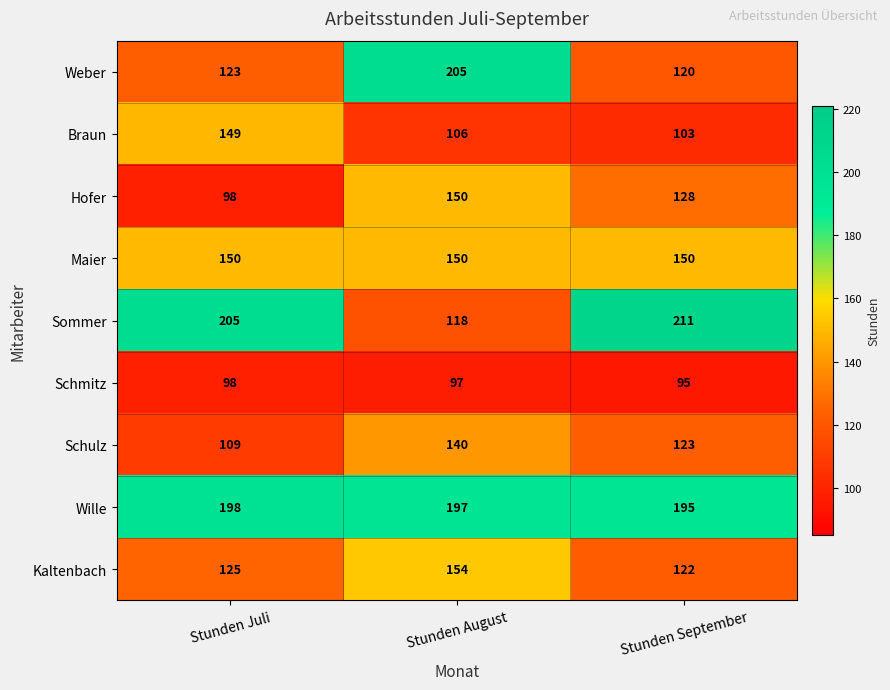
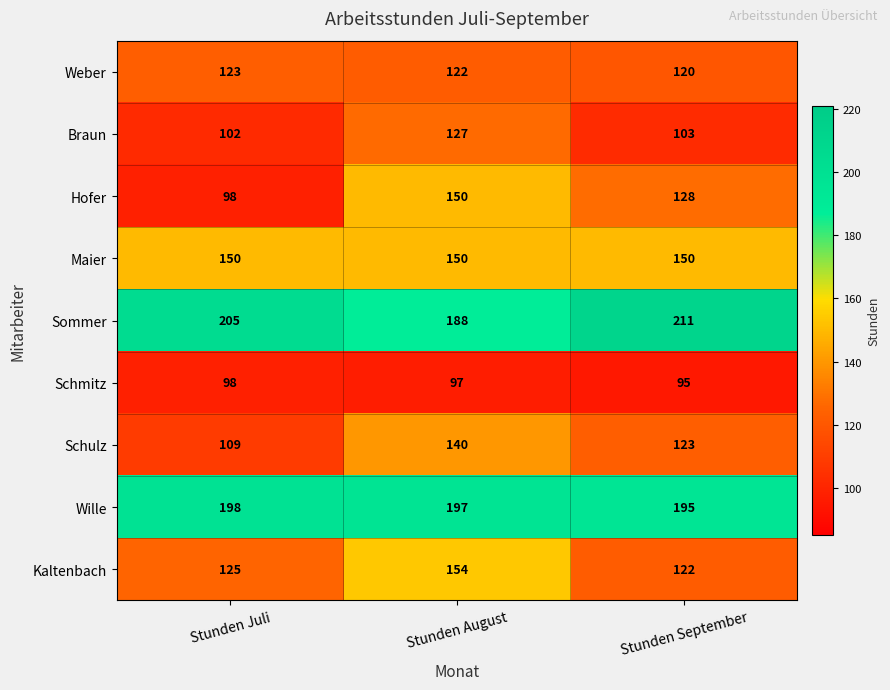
  {
    "Weber": {
      "Stunden Juli": 123,
-     "Stunden August": 205,
+     "Stunden August": 122,
      "Stunden September": 120
    },
    "Braun": {
-     "Stunden Juli": 149,
-     "Stunden August": 106,
+     "Stunden Juli": 102,
+     "Stunden August": 127,
      "Stunden September": 103
    },
    "Hofer": {
      "Stunden Juli": 98,
      "Stunden August": 150,
      "Stunden September": 128
    },
    "Maier": {
      "Stunden Juli": 150,
      "Stunden August": 150,
      "Stunden September": 150
    },
    "Sommer": {
      "Stunden Juli": 205,
-     "Stunden August": 118,
+     "Stunden August": 188,
      "Stunden September": 211
    },
    "Schmitz": {
      "Stunden Juli": 98,
      "Stunden August": 97,
      "Stunden September": 95
    },
    "Schulz": {
      "Stunden Juli": 109,
      "Stunden August": 140,
      "Stunden September": 123
    },
    "Wille": {
      "Stunden Juli": 198,
      "Stunden August": 197,
      "Stunden September": 195
    },
    "Kaltenbach": {
      "Stunden Juli": 125,
      "Stunden August": 154,
      "Stunden September": 122
    }
  }
